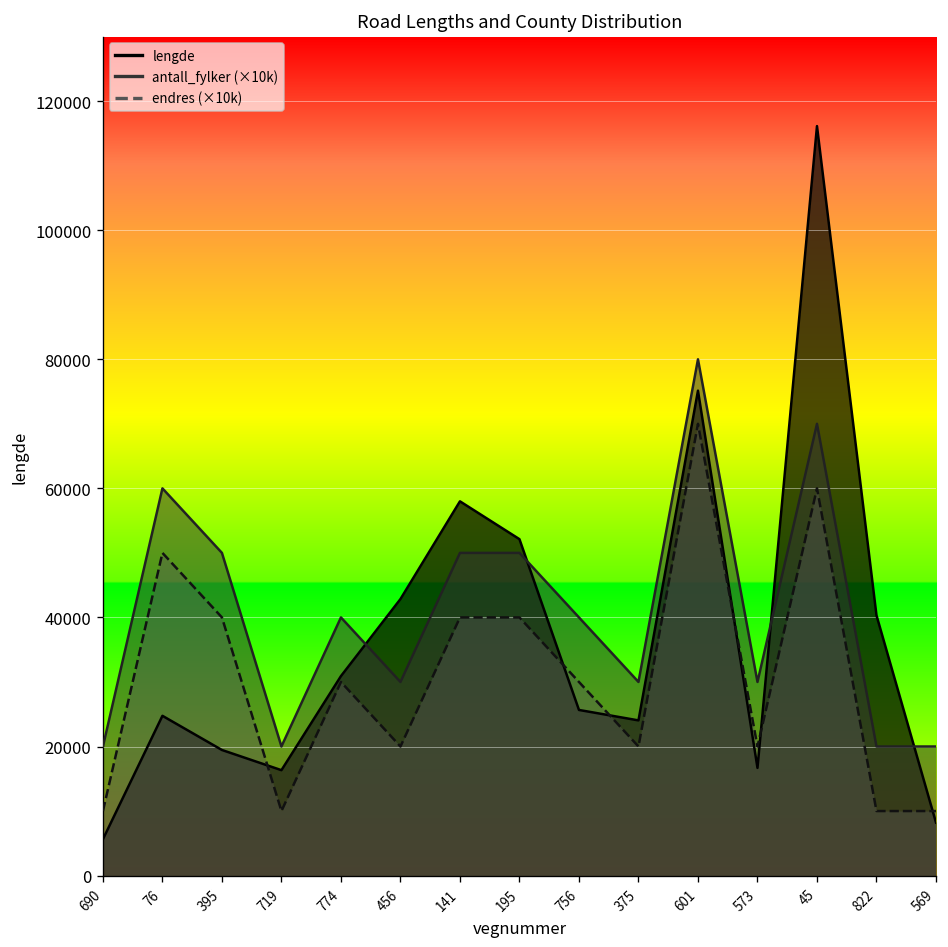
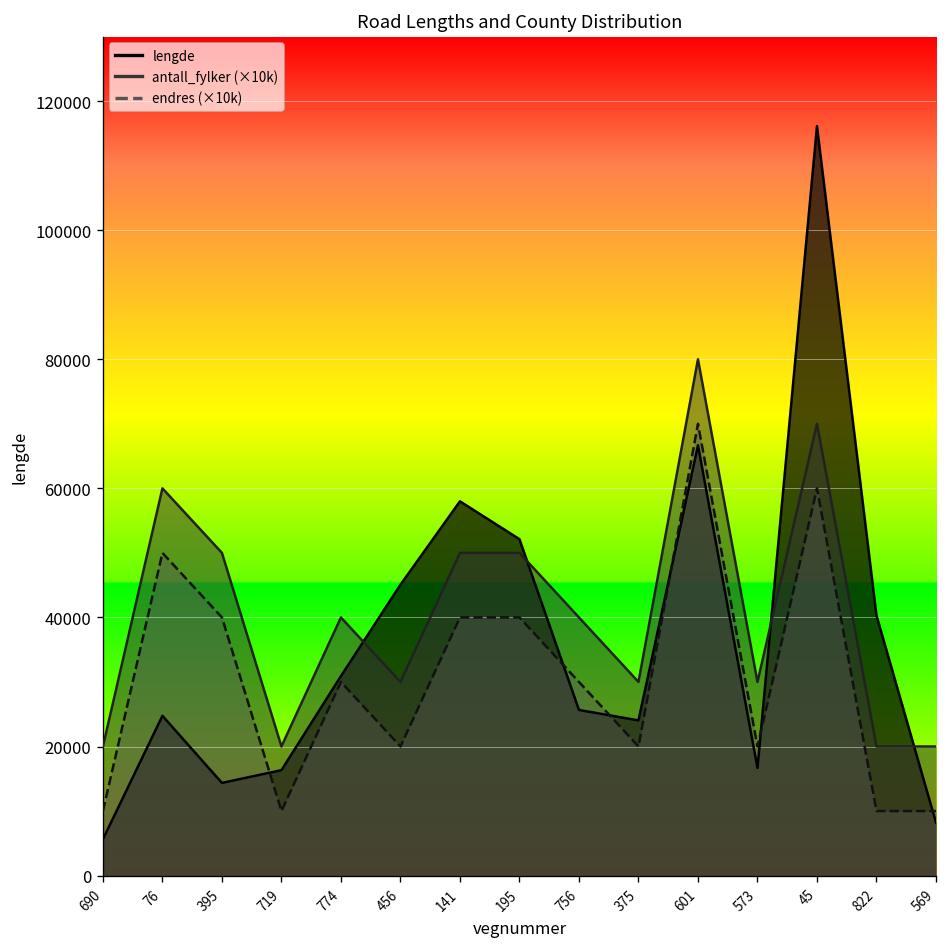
  {
    "lengde": {
      "690": 6000,
      "76": 25000,
-     "395": 19000,
+     "395": 14000,
      "719": 16000,
      "774": 31000,
-     "456": 43000,
+     "456": 45000,
      "141": 58000,
      "195": 52000,
      "756": 26000,
      "375": 24000,
-     "601": 75000,
+     "601": 67000,
      "573": 17000,
      "45": 116000,
      "822": 40000,
      "569": 8000
    }
  }
